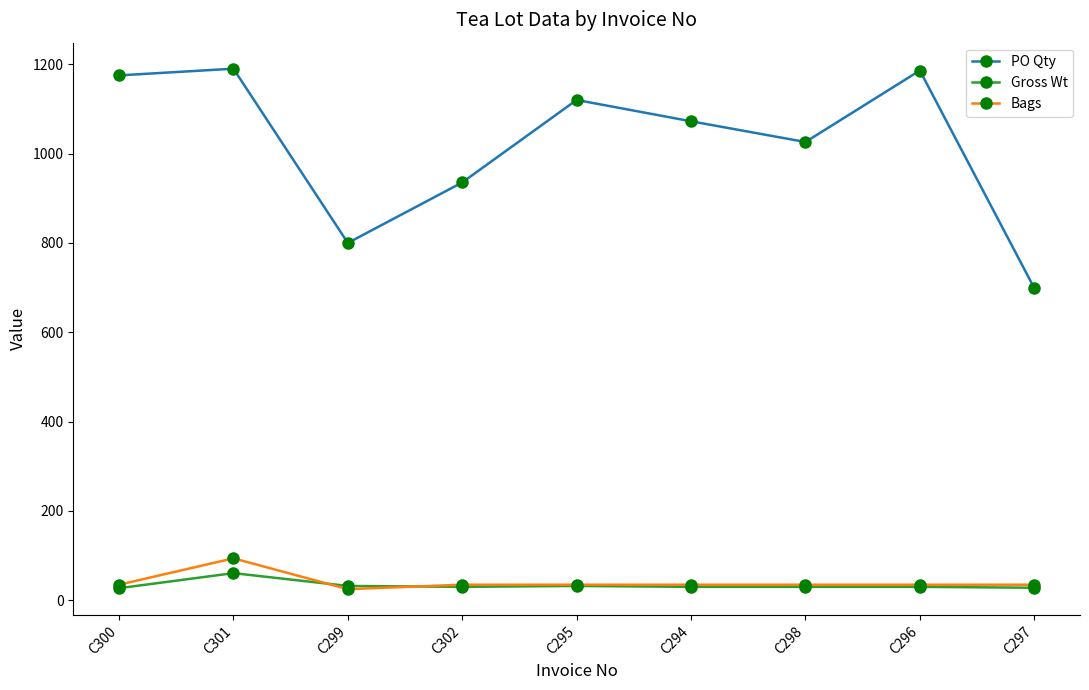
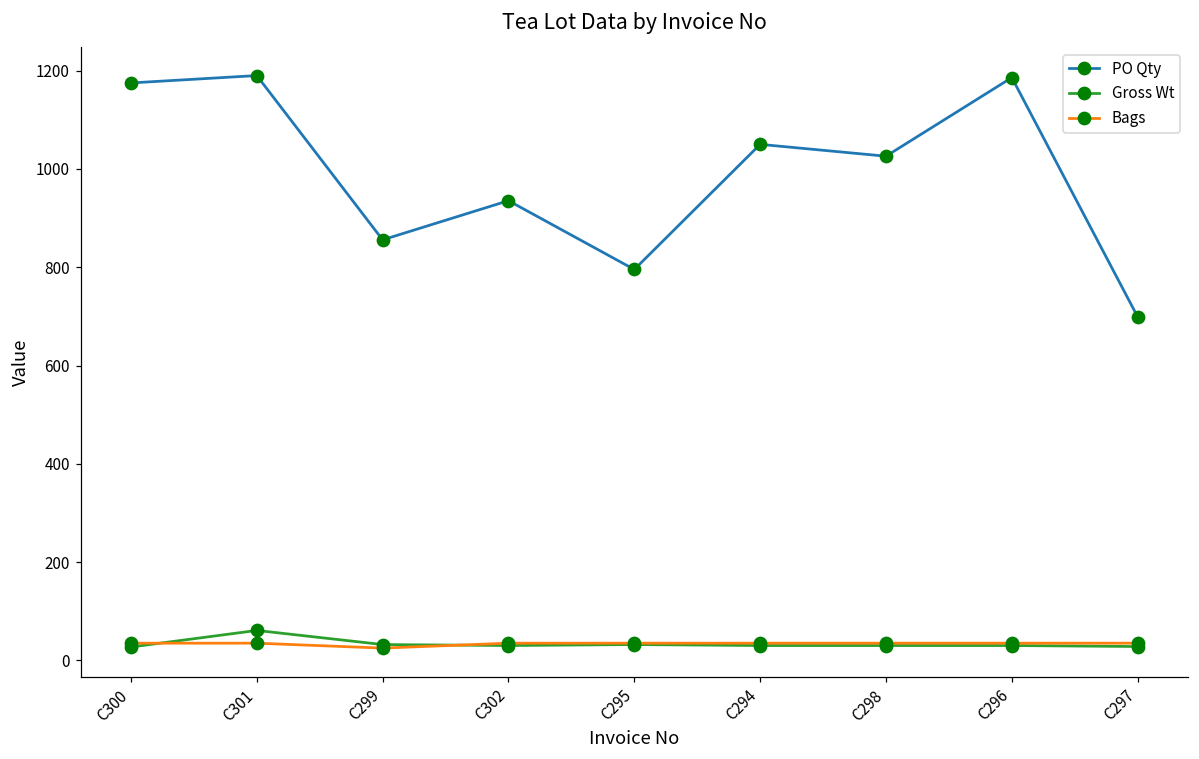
  {
    "PO Qty": {
      "C300": 1180,
      "C301": 1190,
-     "C299": 800,
+     "C299": 860,
      "C302": 940,
-     "C295": 1120,
-     "C294": 1070,
+     "C295": 800,
+     "C294": 1050,
      "C298": 1030,
      "C296": 1190,
      "C297": 700
    },
    "Gross Wt": {
      "C300": 30,
      "C301": 60,
      "C299": 30,
      "C297": 30
    },
    "Bags": {
      "C300": 40,
-     "C301": 90,
+     "C301": 40,
      "C299": 30,
      "C297": 40
    }
  }
